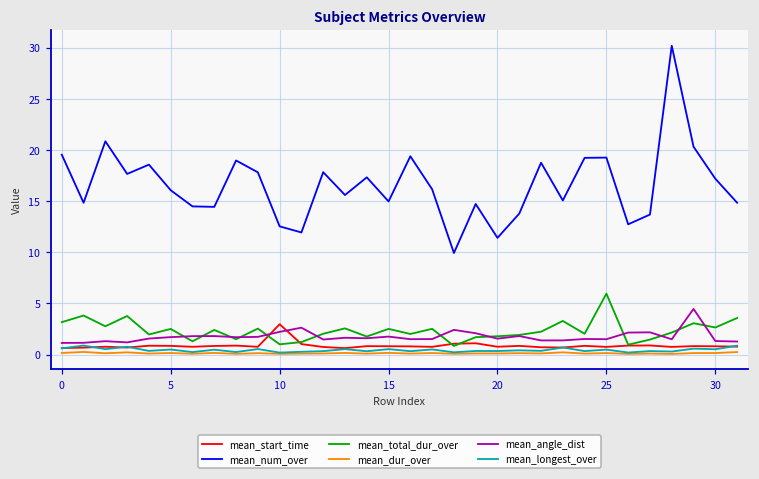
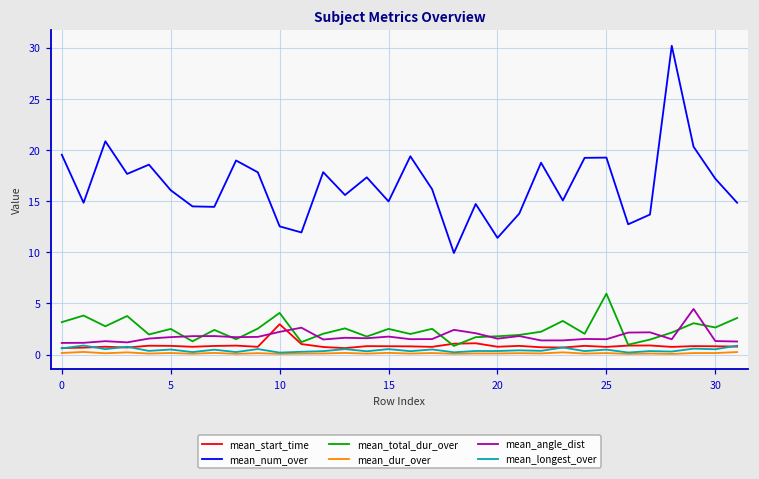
  {
    "mean_start_time": {
      "5": 1,
      "10": 3,
      "15": 1,
      "20": 1,
      "30": 1
    },
    "mean_num_over": {
      "0": 20,
      "5": 16,
      "10": 13,
      "15": 15,
      "20": 11,
      "25": 19,
      "30": 17
    },
    "mean_total_dur_over": {
      "0": 3,
      "5": 3,
-     "10": 1,
+     "10": 4,
      "15": 3,
      "25": 6,
      "30": 3
    },
    "mean_dur_over": {
      "0": 0,
      "5": 0,
      "15": 0,
      "25": 0,
      "30": 0
    },
    "mean_angle_dist": {
      "0": 1,
      "5": 2,
      "10": 2,
      "15": 2,
      "25": 2,
      "30": 1
    },
    "mean_longest_over": {
      "5": 1,
      "15": 1,
      "30": 1
    }
  }
